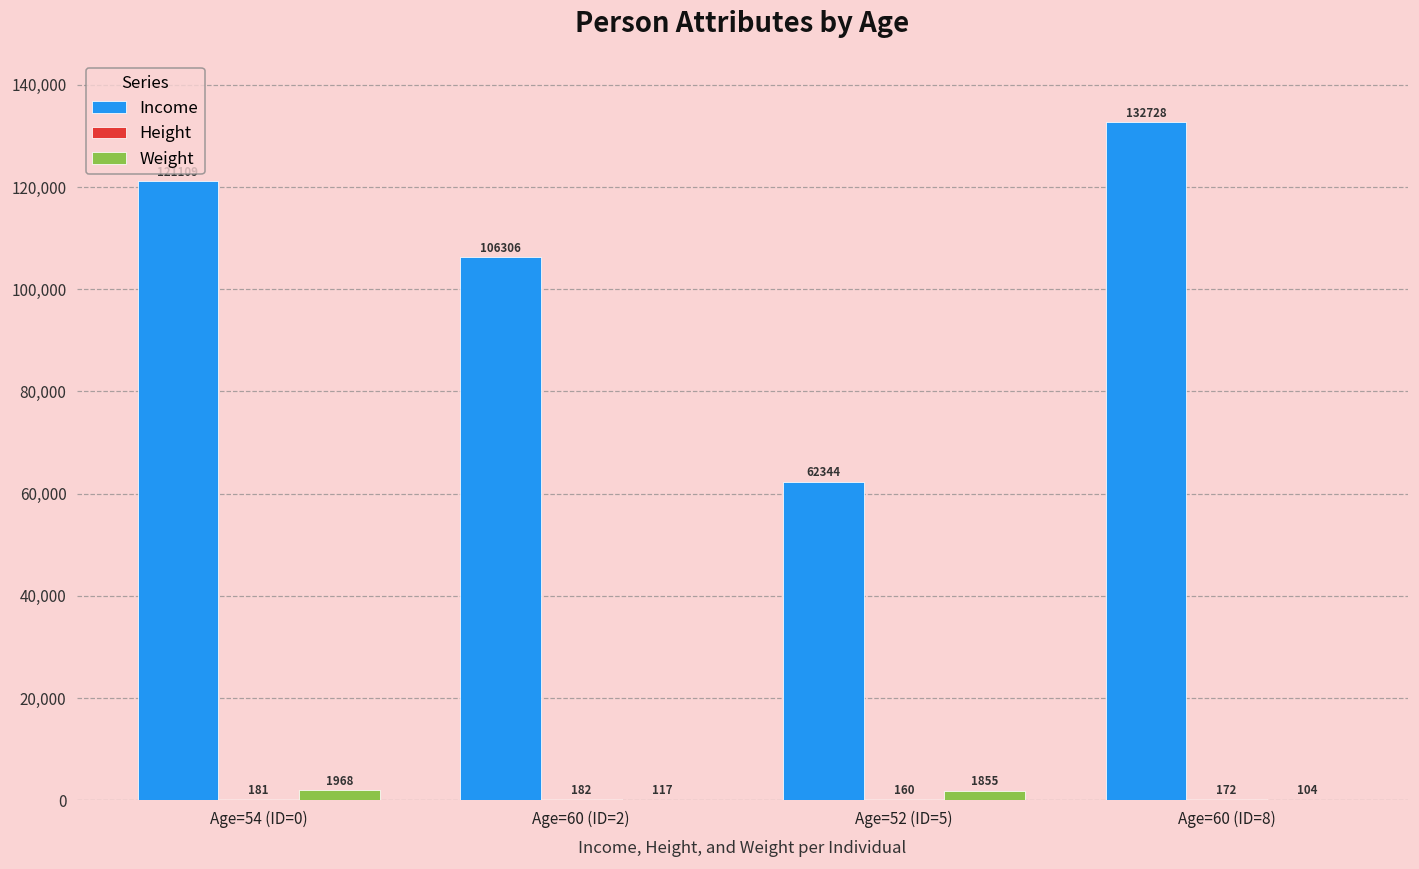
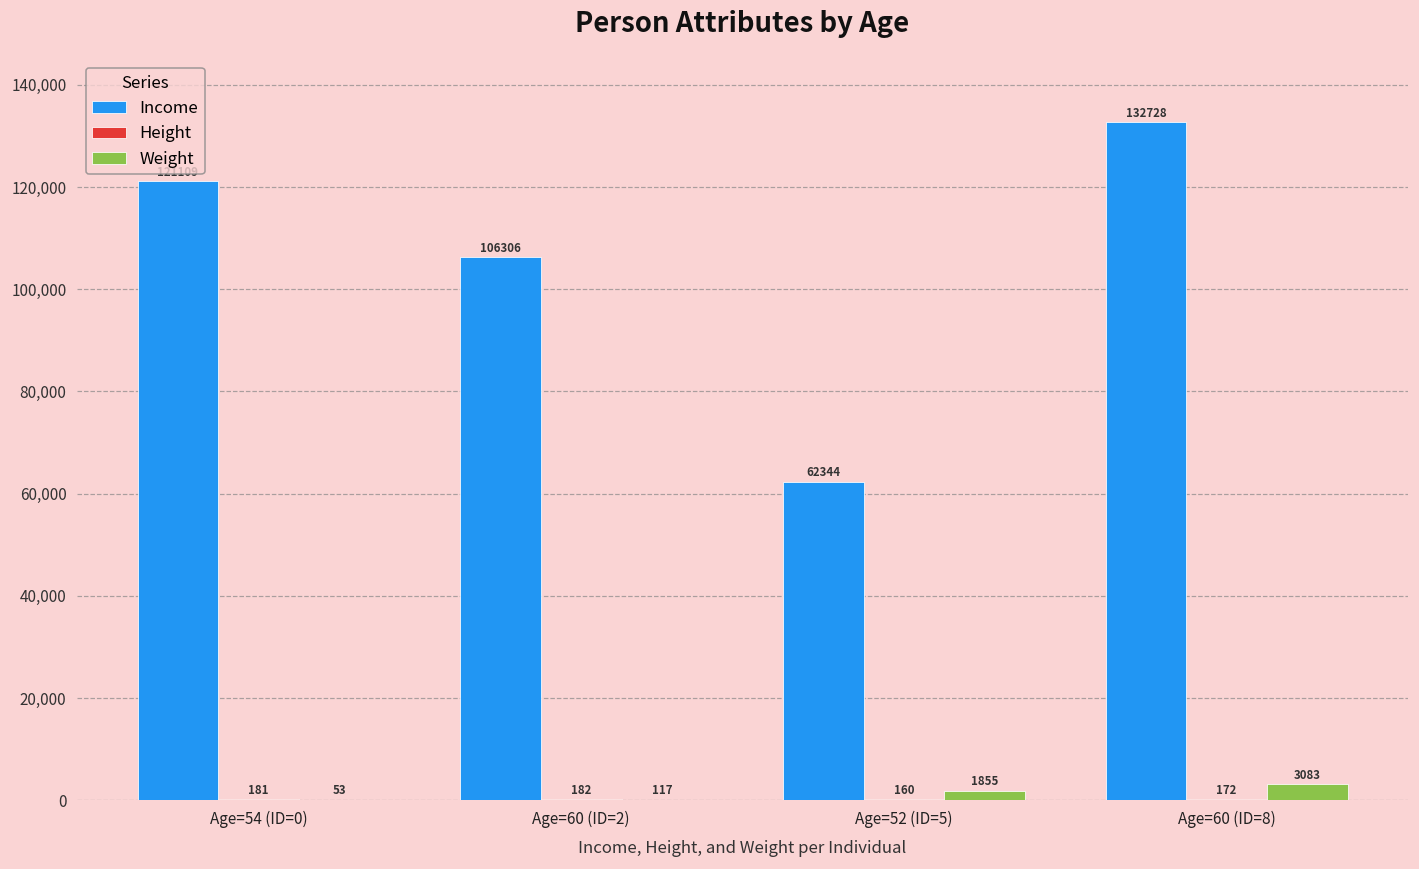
  {
    "Income": {
      "Age=52 (ID=5)": 62344
    },
    "Height": {
      "Age=54 (ID=0)": 181,
      "Age=60 (ID=2)": 182,
      "Age=52 (ID=5)": 160,
      "Age=60 (ID=8)": 172
    },
    "Weight": {
-     "Age=54 (ID=0)": 1968,
+     "Age=54 (ID=0)": 53,
      "Age=60 (ID=2)": 117,
      "Age=52 (ID=5)": 1855,
-     "Age=60 (ID=8)": 104
+     "Age=60 (ID=8)": 3083
    }
  }
